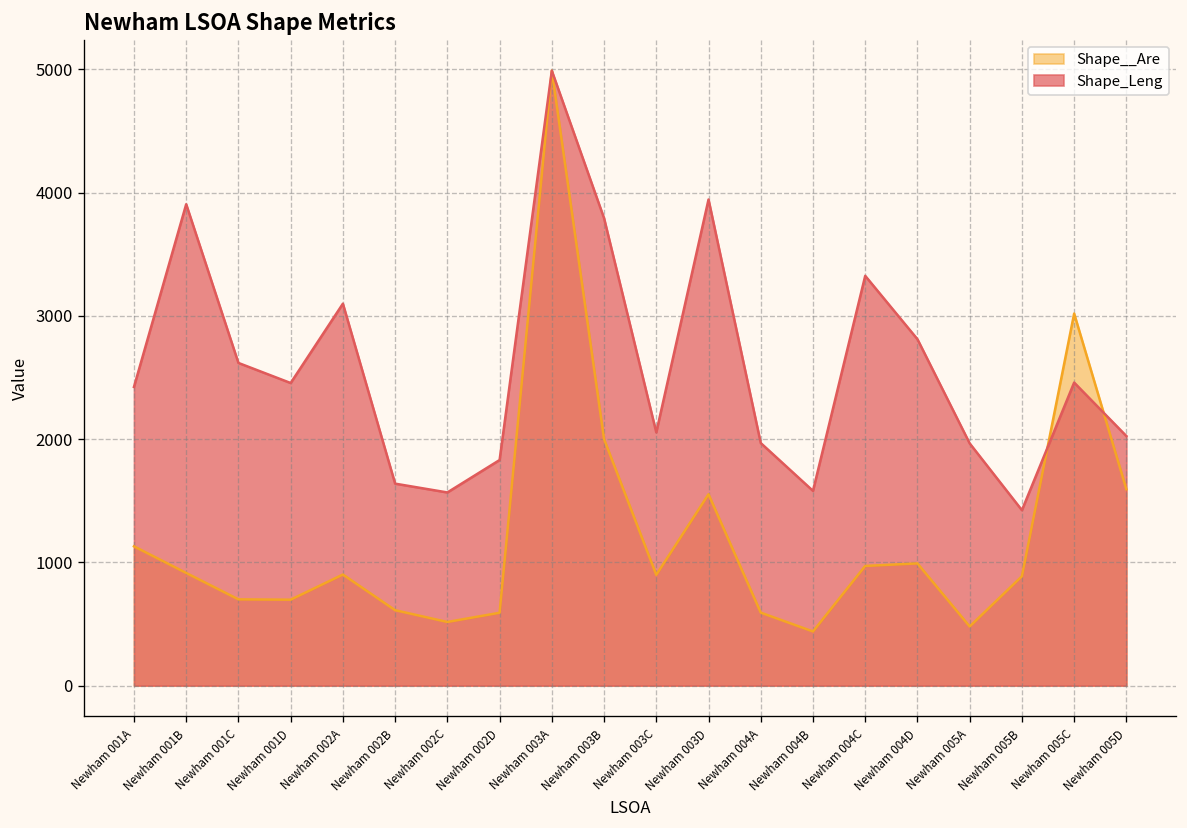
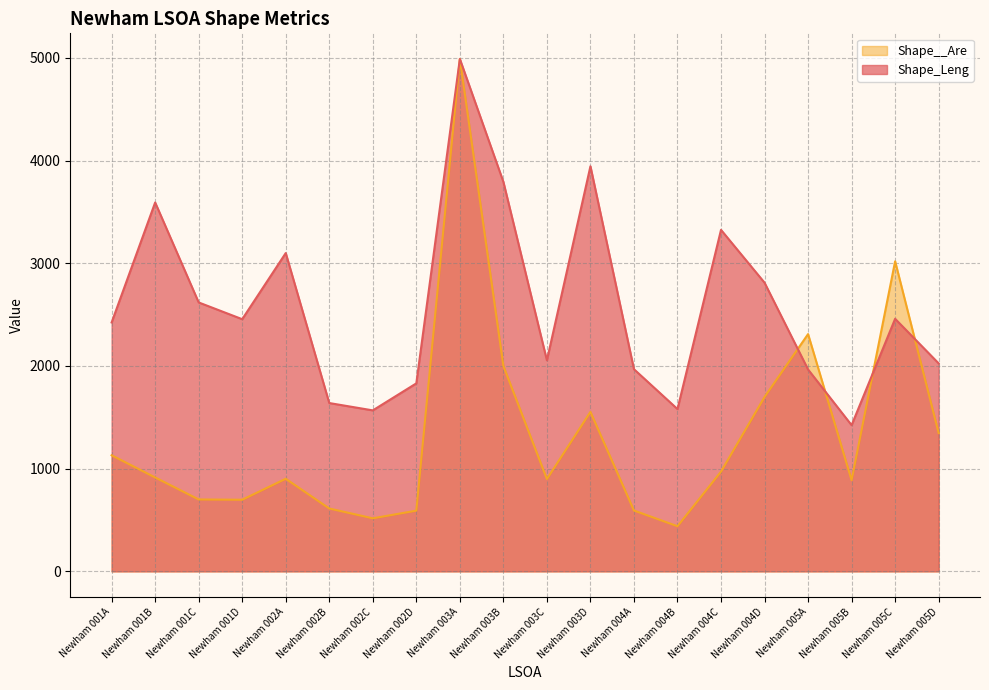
  {
    "Shape__Are": {
      "Newham 001A": 1130,
      "Newham 001B": 910,
      "Newham 001C": 700,
      "Newham 001D": 700,
      "Newham 002A": 900,
      "Newham 002B": 610,
      "Newham 002C": 520,
      "Newham 002D": 590,
      "Newham 003B": 2000,
      "Newham 003C": 900,
      "Newham 003D": 1550,
      "Newham 004A": 590,
      "Newham 004B": 440,
      "Newham 004C": 970,
-     "Newham 004D": 990,
-     "Newham 005A": 480,
+     "Newham 004D": 1700,
+     "Newham 005A": 2310,
      "Newham 005B": 890,
      "Newham 005C": 3020,
-     "Newham 005D": 1590
+     "Newham 005D": 1350
    },
    "Shape_Leng": {
      "Newham 001A": 2420,
-     "Newham 001B": 3910,
+     "Newham 001B": 3590,
      "Newham 001C": 2620,
      "Newham 001D": 2460,
      "Newham 002A": 3100,
      "Newham 002B": 1640,
      "Newham 002C": 1570,
      "Newham 002D": 1830,
      "Newham 003B": 3790,
      "Newham 003C": 2050,
      "Newham 003D": 3940,
      "Newham 004A": 1970,
      "Newham 004B": 1580,
      "Newham 004C": 3330,
      "Newham 004D": 2810,
      "Newham 005A": 1970,
      "Newham 005B": 1420,
      "Newham 005C": 2460,
      "Newham 005D": 2030
    }
  }
